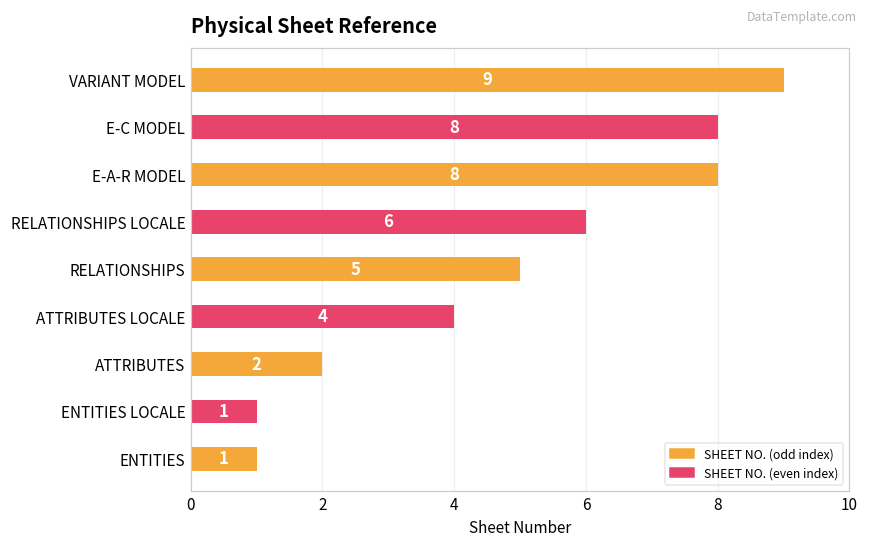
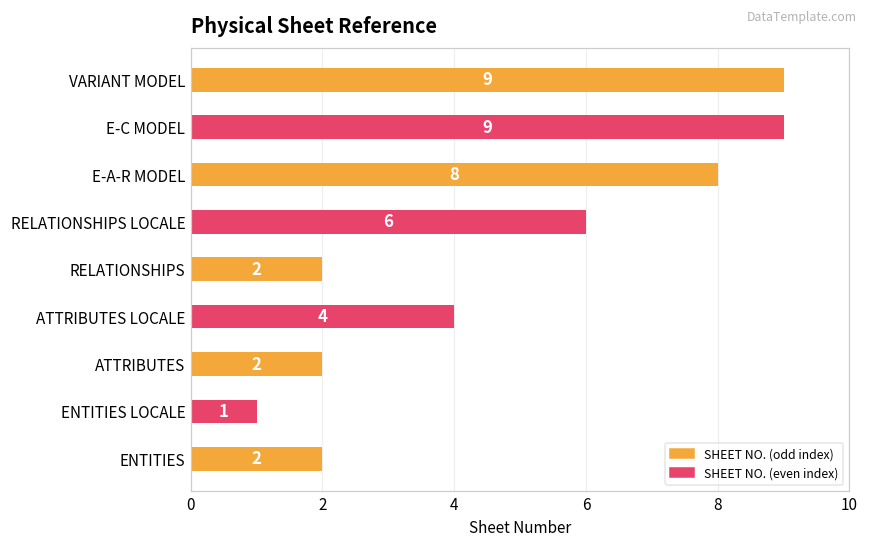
  {
    "VARIANT MODEL": 9,
-   "E-C MODEL": 8,
+   "E-C MODEL": 9,
    "E-A-R MODEL": 8,
    "RELATIONSHIPS LOCALE": 6,
-   "RELATIONSHIPS": 5,
+   "RELATIONSHIPS": 2,
    "ATTRIBUTES LOCALE": 4,
    "ATTRIBUTES": 2,
    "ENTITIES LOCALE": 1,
-   "ENTITIES": 1
+   "ENTITIES": 2
  }
